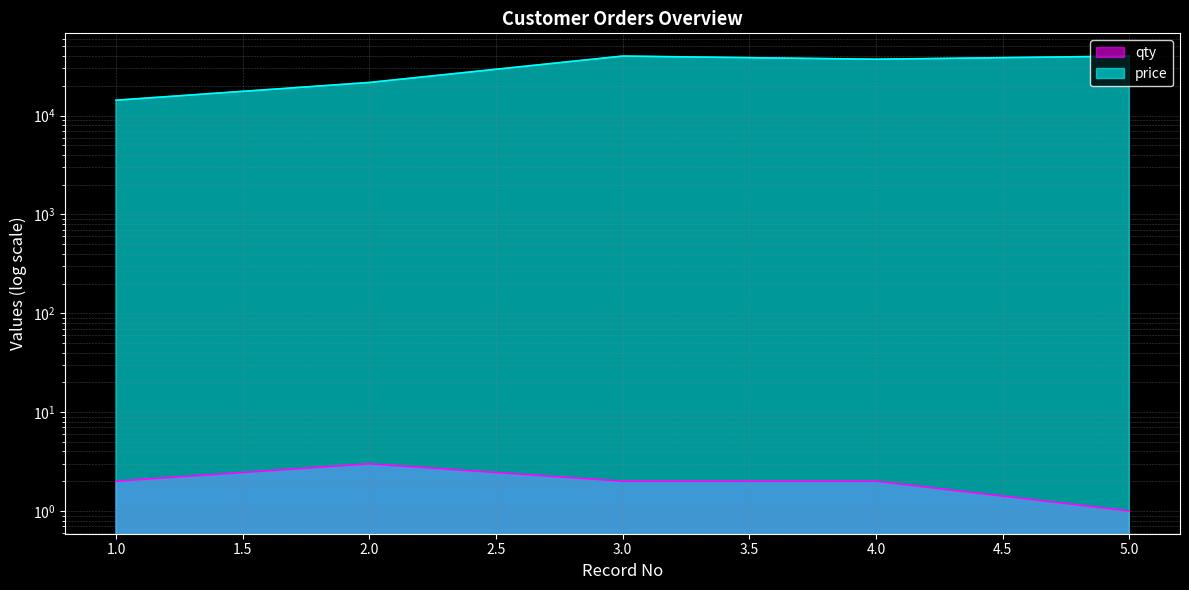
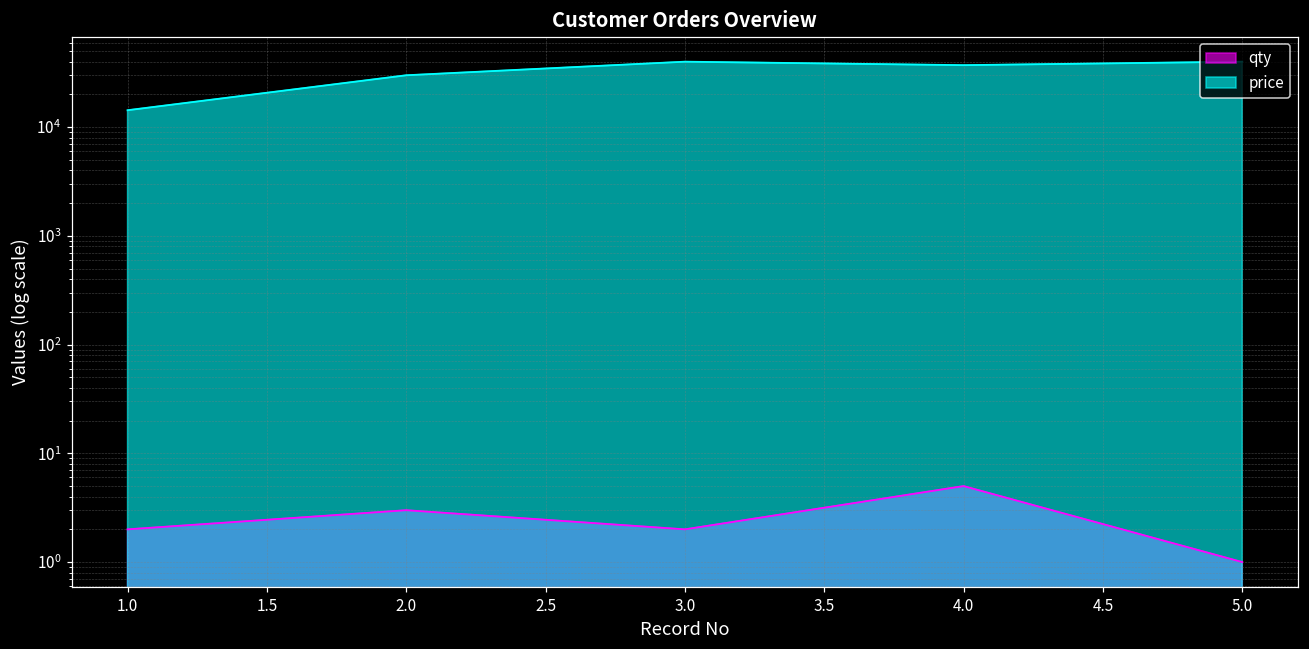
  {
    "qty": {
      "1.0": 2,
      "2.0": 3,
      "3.0": 2,
-     "4.0": 2,
+     "4.0": 5,
      "5.0": 1
    },
    "price": {
      "1.0": 14000,
-     "2.0": 22000,
+     "2.0": 30000,
      "3.0": 40000,
      "4.0": 37000
    }
  }
